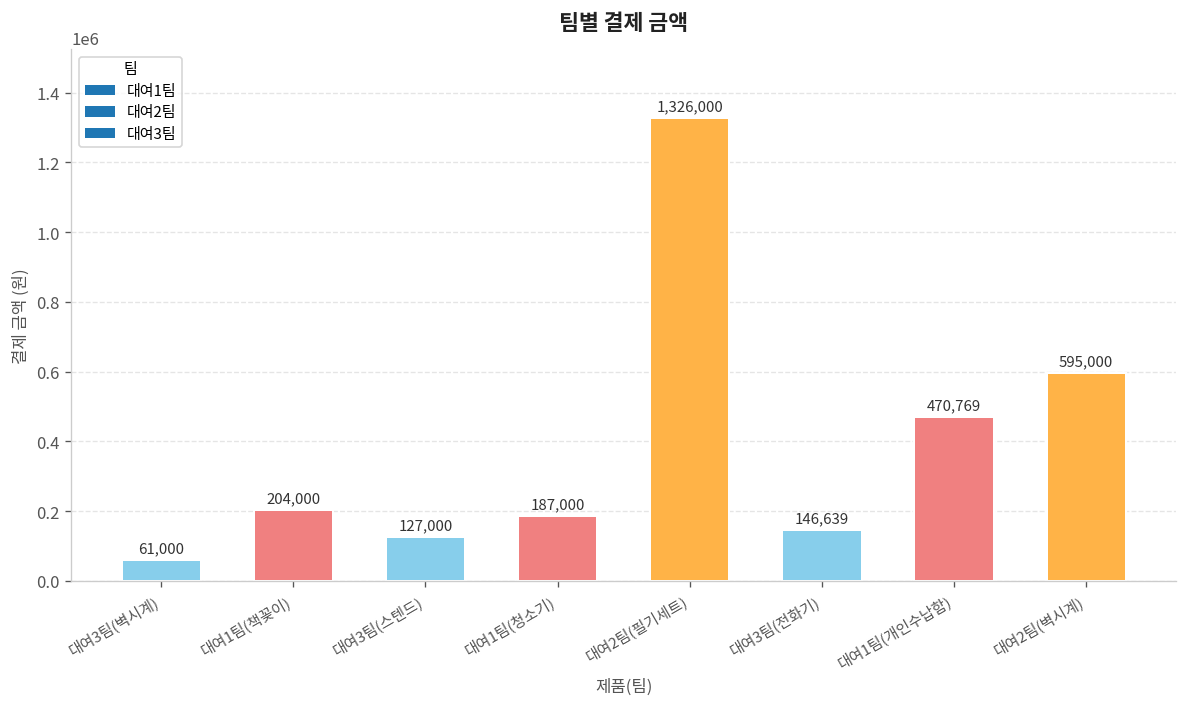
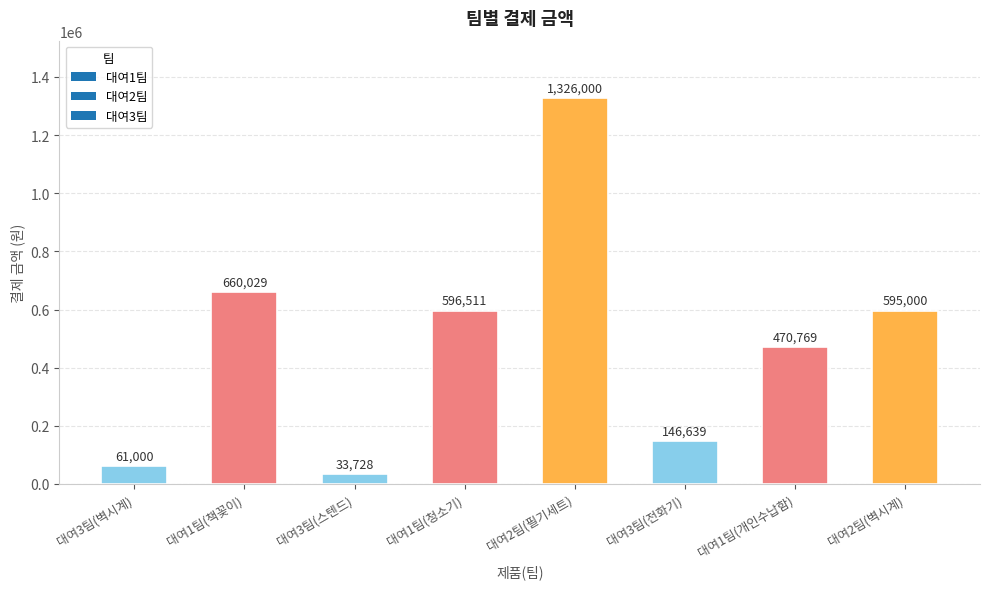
  {
    "대여3팀(벽시계)": "61,000",
-   "대여1팀(책꽂이)": "204,000",
-   "대여3팀(스텐드)": "127,000",
-   "대여1팀(청소기)": "187,000",
+   "대여1팀(책꽂이)": "660,029",
+   "대여3팀(스텐드)": "33,728",
+   "대여1팀(청소기)": "596,511",
    "대여2팀(필기세트)": "1,326,000",
    "대여3팀(전화기)": "146,639",
    "대여1팀(개인수납함)": "470,769",
    "대여2팀(벽시계)": "595,000"
  }
